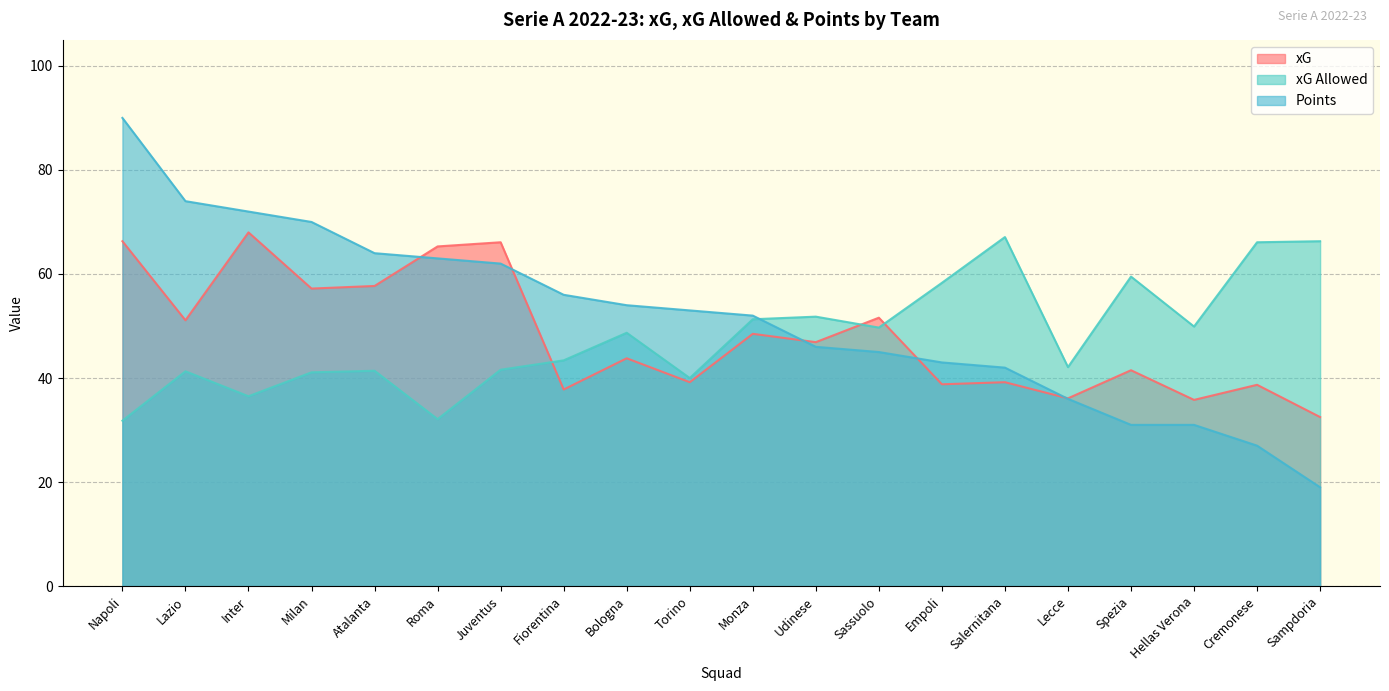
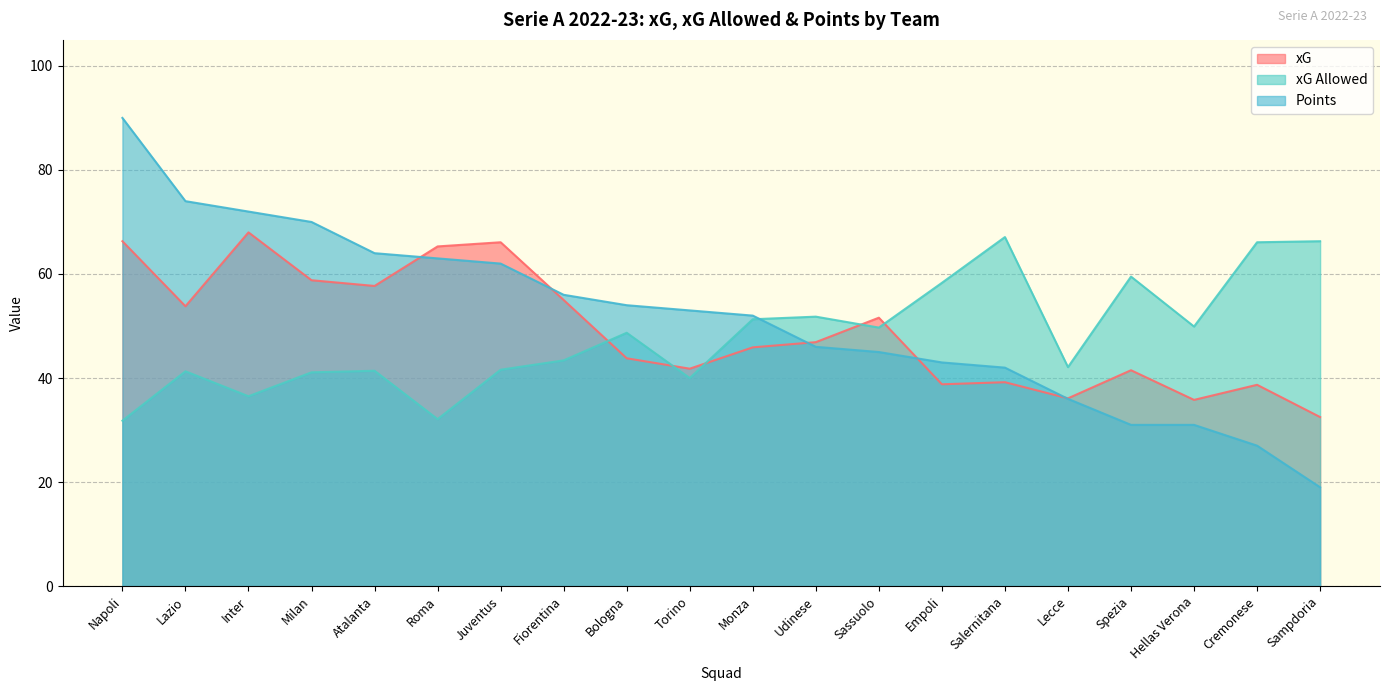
  {
    "xG": {
      "Napoli": 66,
-     "Lazio": 51,
+     "Lazio": 54,
      "Inter": 68,
-     "Milan": 57,
+     "Milan": 59,
      "Atalanta": 58,
      "Roma": 65,
      "Juventus": 66,
-     "Fiorentina": 38,
+     "Fiorentina": 55,
      "Bologna": 44,
-     "Torino": 39,
-     "Monza": 49,
+     "Torino": 42,
+     "Monza": 46,
      "Udinese": 47,
      "Sassuolo": 52,
      "Empoli": 39,
      "Salernitana": 39,
      "Spezia": 42,
      "Hellas Verona": 36,
      "Cremonese": 39,
      "Sampdoria": 33
    }
  }
